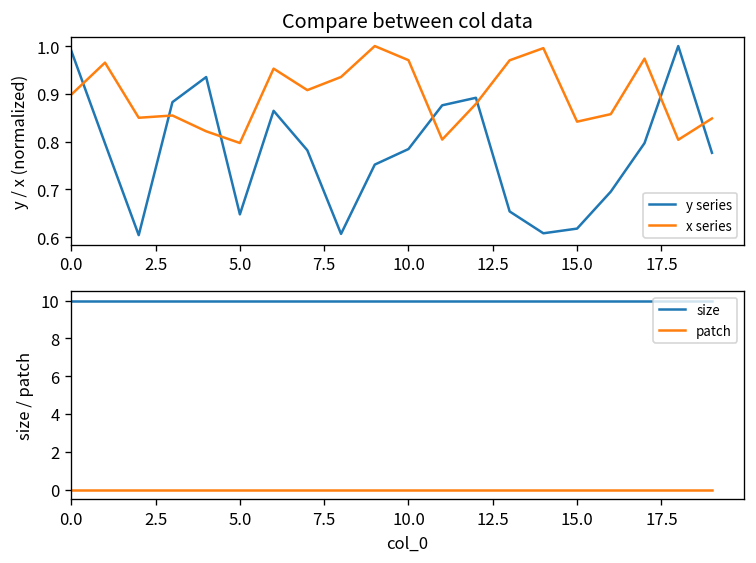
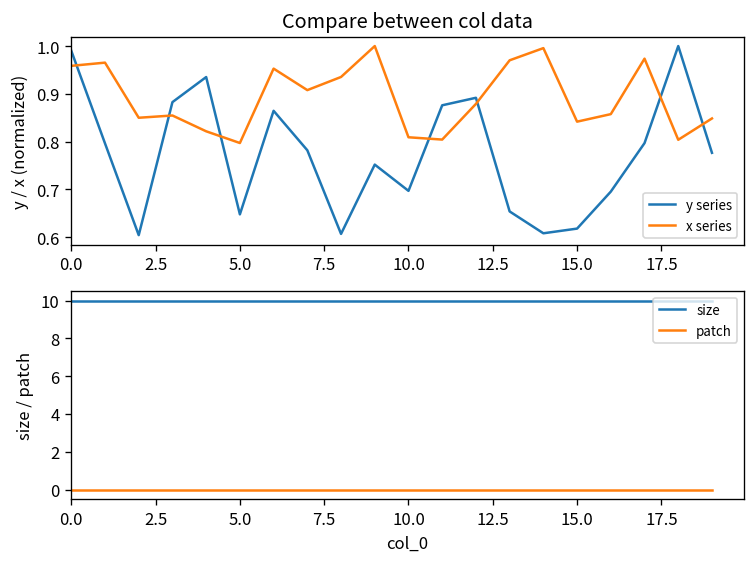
  {
    "Compare between col data": {
      "y series": {
        "0.0": 0.99,
        "5.0": 0.65,
-       "10.0": 0.78,
+       "10.0": 0.70,
        "15.0": 0.62
      },
      "x series": {
-       "0.0": 0.90,
+       "0.0": 0.96,
        "5.0": 0.80,
-       "10.0": 0.97,
+       "10.0": 0.81,
        "15.0": 0.84
      }
    }
  }
